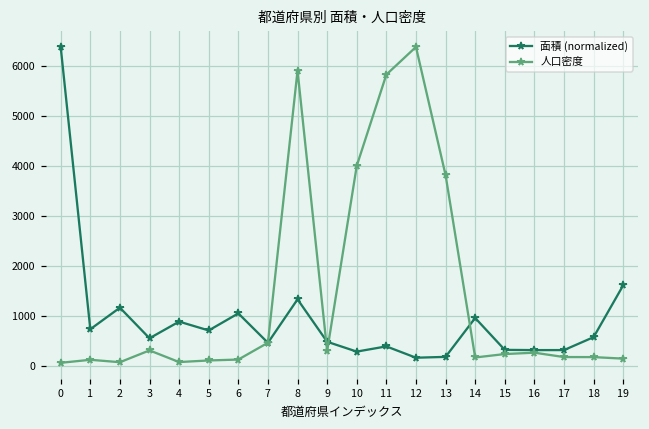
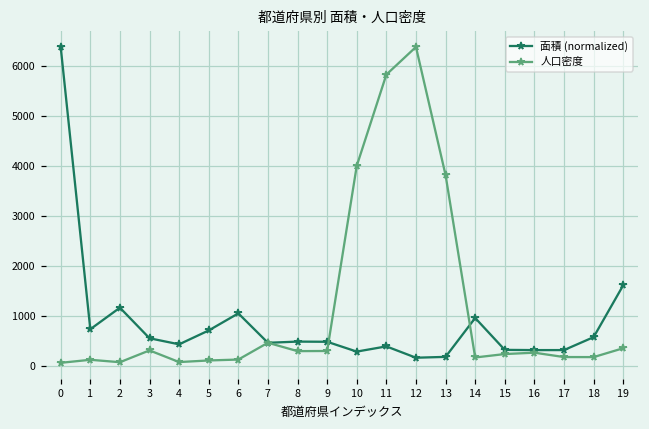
  {
    "面積 (normalized)": {
      "0": 6400,
      "1": 700,
      "2": 1200,
      "3": 600,
-     "4": 900,
+     "4": 400,
      "5": 700,
      "6": 1100,
-     "8": 1300,
+     "8": 500,
      "9": 500,
      "10": 300,
      "11": 400,
      "12": 200,
      "13": 200,
      "14": 1000,
      "15": 300,
      "17": 300,
      "18": 600,
      "19": 1600
    },
    "人口密度": {
      "0": 100,
      "1": 100,
      "2": 100,
      "3": 300,
      "4": 100,
      "5": 100,
      "6": 100,
-     "8": 5900,
+     "8": 300,
      "9": 300,
      "10": 4000,
      "11": 5800,
      "12": 6400,
      "13": 3800,
      "14": 200,
      "15": 200,
      "17": 200,
      "18": 200,
-     "19": 100
+     "19": 400
    }
  }
